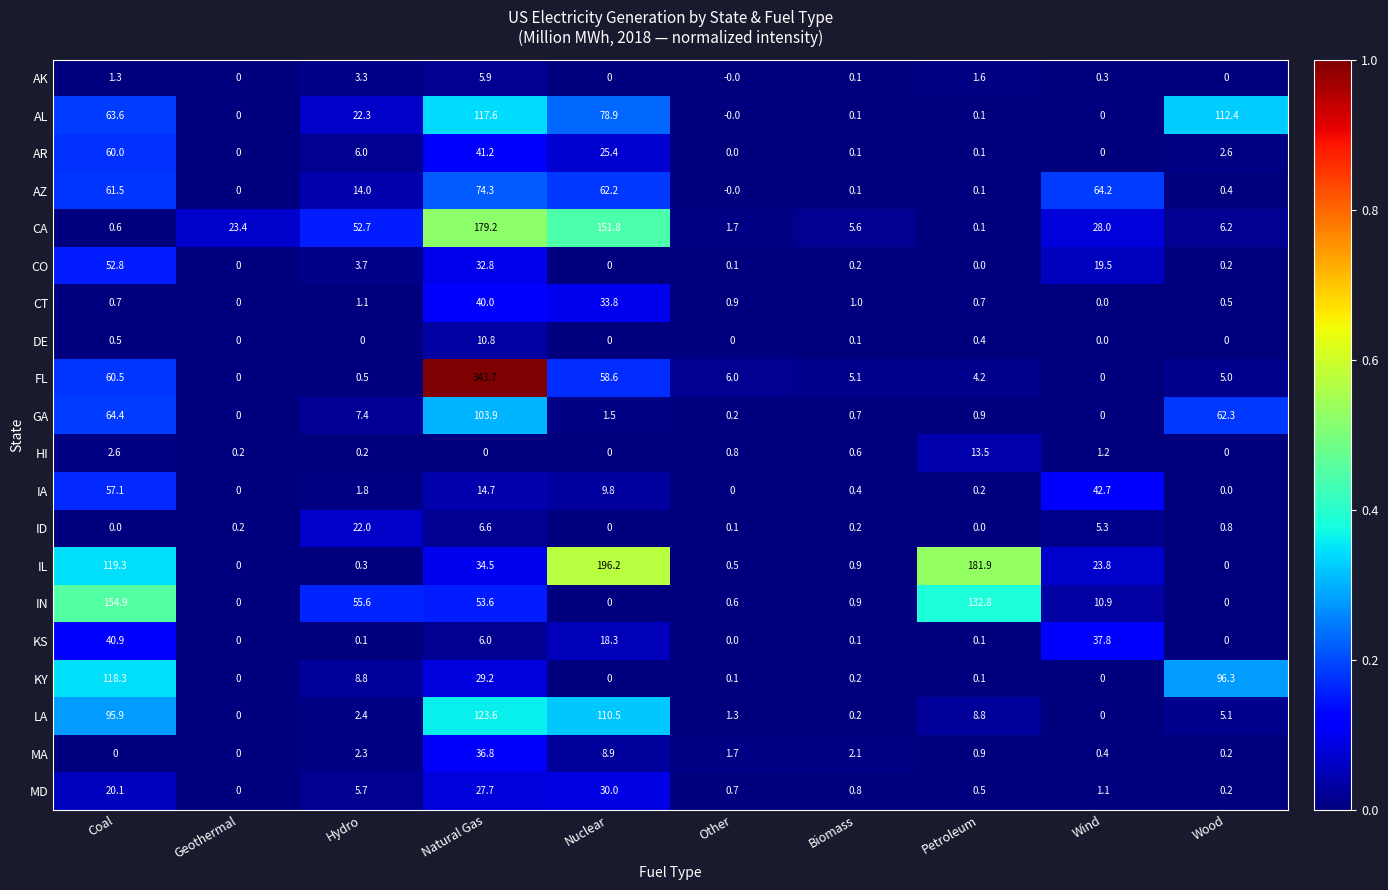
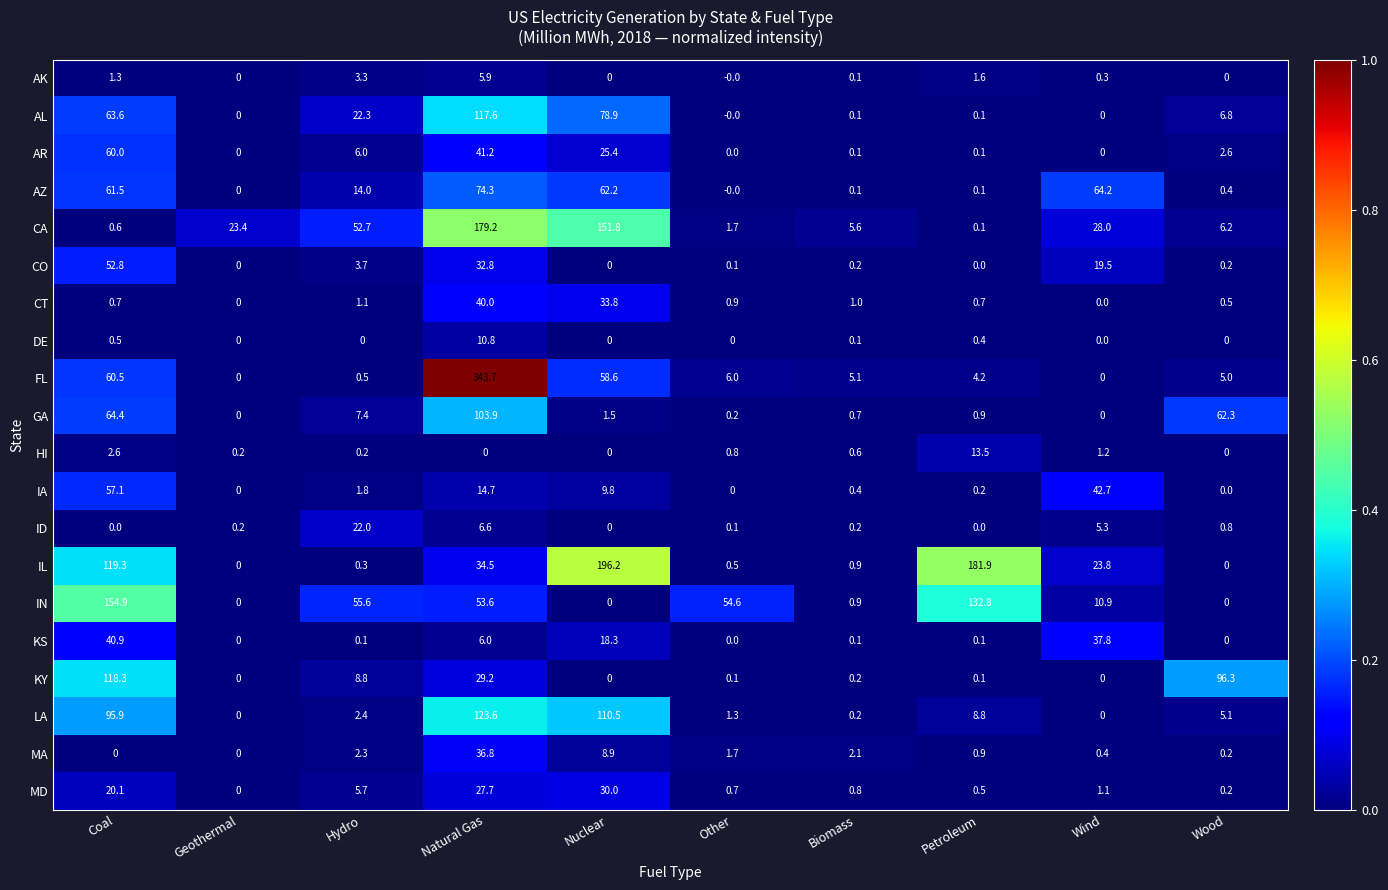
  {
    "AK": {
      "Coal": 1.3,
      "Geothermal": 0,
      "Hydro": 3.3,
      "Natural Gas": 5.9,
      "Nuclear": 0,
      "Other": -0.0,
      "Biomass": 0.1,
      "Petroleum": 1.6,
      "Wind": 0.3,
      "Wood": 0
    },
    "AL": {
      "Coal": 63.6,
      "Geothermal": 0,
      "Hydro": 22.3,
      "Natural Gas": 117.6,
      "Nuclear": 78.9,
      "Other": -0.0,
      "Biomass": 0.1,
      "Petroleum": 0.1,
      "Wind": 0,
-     "Wood": 112.4
+     "Wood": 6.8
    },
    "AR": {
      "Coal": 60.0,
      "Geothermal": 0,
      "Hydro": 6.0,
      "Natural Gas": 41.2,
      "Nuclear": 25.4,
      "Other": 0.0,
      "Biomass": 0.1,
      "Petroleum": 0.1,
      "Wind": 0,
      "Wood": 2.6
    },
    "AZ": {
      "Coal": 61.5,
      "Geothermal": 0,
      "Hydro": 14.0,
      "Natural Gas": 74.3,
      "Nuclear": 62.2,
      "Other": -0.0,
      "Biomass": 0.1,
      "Petroleum": 0.1,
      "Wind": 64.2,
      "Wood": 0.4
    },
    "CA": {
      "Coal": 0.6,
      "Geothermal": 23.4,
      "Hydro": 52.7,
      "Natural Gas": 179.2,
      "Nuclear": 151.8,
      "Other": 1.7,
      "Biomass": 5.6,
      "Petroleum": 0.1,
      "Wind": 28.0,
      "Wood": 6.2
    },
    "CO": {
      "Coal": 52.8,
      "Geothermal": 0,
      "Hydro": 3.7,
      "Natural Gas": 32.8,
      "Nuclear": 0,
      "Other": 0.1,
      "Biomass": 0.2,
      "Petroleum": 0.0,
      "Wind": 19.5,
      "Wood": 0.2
    },
    "CT": {
      "Coal": 0.7,
      "Geothermal": 0,
      "Hydro": 1.1,
      "Natural Gas": 40.0,
      "Nuclear": 33.8,
      "Other": 0.9,
      "Biomass": 1.0,
      "Petroleum": 0.7,
      "Wind": 0.0,
      "Wood": 0.5
    },
    "DE": {
      "Coal": 0.5,
      "Geothermal": 0,
      "Hydro": 0,
      "Natural Gas": 10.8,
      "Nuclear": 0,
      "Other": 0,
      "Biomass": 0.1,
      "Petroleum": 0.4,
      "Wind": 0.0,
      "Wood": 0
    },
    "FL": {
      "Coal": 60.5,
      "Geothermal": 0,
      "Hydro": 0.5,
      "Natural Gas": 343.7,
      "Nuclear": 58.6,
      "Other": 6.0,
      "Biomass": 5.1,
      "Petroleum": 4.2,
      "Wind": 0,
      "Wood": 5.0
    },
    "GA": {
      "Coal": 64.4,
      "Geothermal": 0,
      "Hydro": 7.4,
      "Natural Gas": 103.9,
      "Nuclear": 1.5,
      "Other": 0.2,
      "Biomass": 0.7,
      "Petroleum": 0.9,
      "Wind": 0,
      "Wood": 62.3
    },
    "HI": {
      "Coal": 2.6,
      "Geothermal": 0.2,
      "Hydro": 0.2,
      "Natural Gas": 0,
      "Nuclear": 0,
      "Other": 0.8,
      "Biomass": 0.6,
      "Petroleum": 13.5,
      "Wind": 1.2,
      "Wood": 0
    },
    "IA": {
      "Coal": 57.1,
      "Geothermal": 0,
      "Hydro": 1.8,
      "Natural Gas": 14.7,
      "Nuclear": 9.8,
      "Other": 0,
      "Biomass": 0.4,
      "Petroleum": 0.2,
      "Wind": 42.7,
      "Wood": 0.0
    },
    "ID": {
      "Coal": 0.0,
      "Geothermal": 0.2,
      "Hydro": 22.0,
      "Natural Gas": 6.6,
      "Nuclear": 0,
      "Other": 0.1,
      "Biomass": 0.2,
      "Petroleum": 0.0,
      "Wind": 5.3,
      "Wood": 0.8
    },
    "IL": {
      "Coal": 119.3,
      "Geothermal": 0,
      "Hydro": 0.3,
      "Natural Gas": 34.5,
      "Nuclear": 196.2,
      "Other": 0.5,
      "Biomass": 0.9,
      "Petroleum": 181.9,
      "Wind": 23.8,
      "Wood": 0
    },
    "IN": {
      "Coal": 154.9,
      "Geothermal": 0,
      "Hydro": 55.6,
      "Natural Gas": 53.6,
      "Nuclear": 0,
-     "Other": 0.6,
+     "Other": 54.6,
      "Biomass": 0.9,
      "Petroleum": 132.8,
      "Wind": 10.9,
      "Wood": 0
    },
    "KS": {
      "Coal": 40.9,
      "Geothermal": 0,
      "Hydro": 0.1,
      "Natural Gas": 6.0,
      "Nuclear": 18.3,
      "Other": 0.0,
      "Biomass": 0.1,
      "Petroleum": 0.1,
      "Wind": 37.8,
      "Wood": 0
    },
    "KY": {
      "Coal": 118.3,
      "Geothermal": 0,
      "Hydro": 8.8,
      "Natural Gas": 29.2,
      "Nuclear": 0,
      "Other": 0.1,
      "Biomass": 0.2,
      "Petroleum": 0.1,
      "Wind": 0,
      "Wood": 96.3
    },
    "LA": {
      "Coal": 95.9,
      "Geothermal": 0,
      "Hydro": 2.4,
      "Natural Gas": 123.6,
      "Nuclear": 110.5,
      "Other": 1.3,
      "Biomass": 0.2,
      "Petroleum": 8.8,
      "Wind": 0,
      "Wood": 5.1
    },
    "MA": {
      "Coal": 0,
      "Geothermal": 0,
      "Hydro": 2.3,
      "Natural Gas": 36.8,
      "Nuclear": 8.9,
      "Other": 1.7,
      "Biomass": 2.1,
      "Petroleum": 0.9,
      "Wind": 0.4,
      "Wood": 0.2
    },
    "MD": {
      "Coal": 20.1,
      "Geothermal": 0,
      "Hydro": 5.7,
      "Natural Gas": 27.7,
      "Nuclear": 30.0,
      "Other": 0.7,
      "Biomass": 0.8,
      "Petroleum": 0.5,
      "Wind": 1.1,
      "Wood": 0.2
    }
  }
